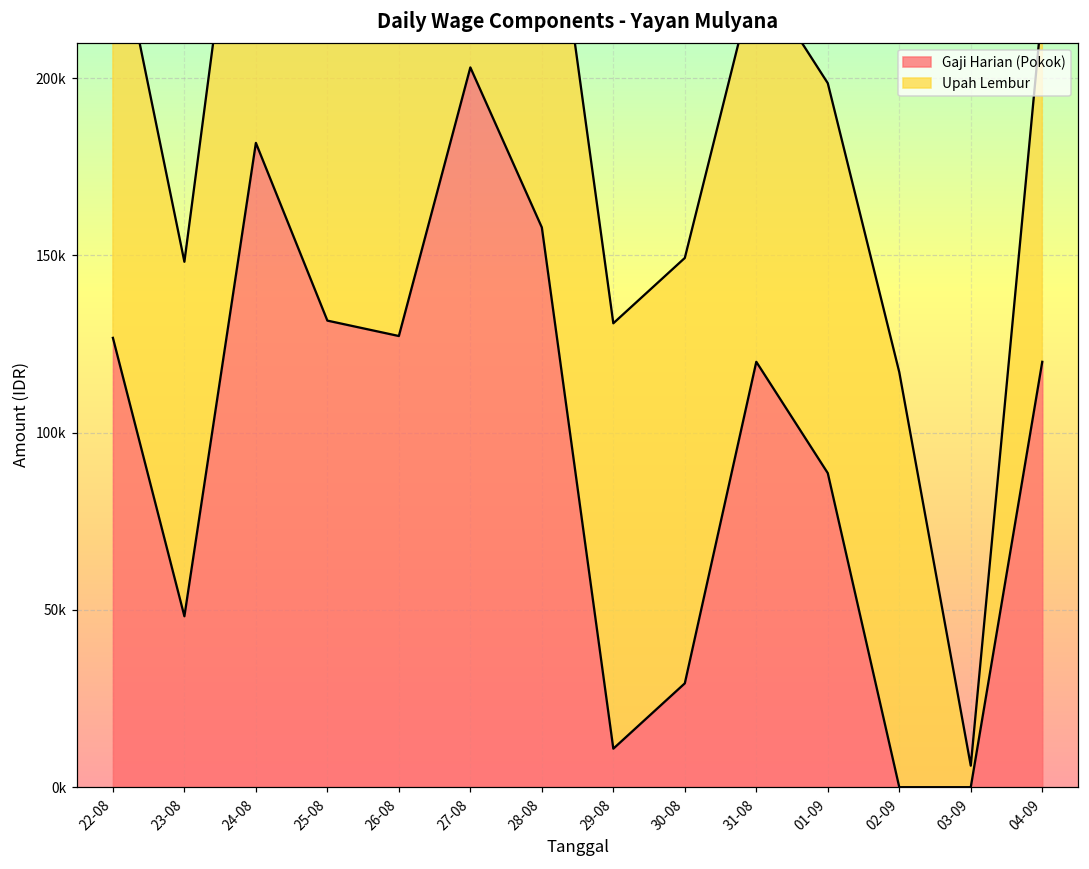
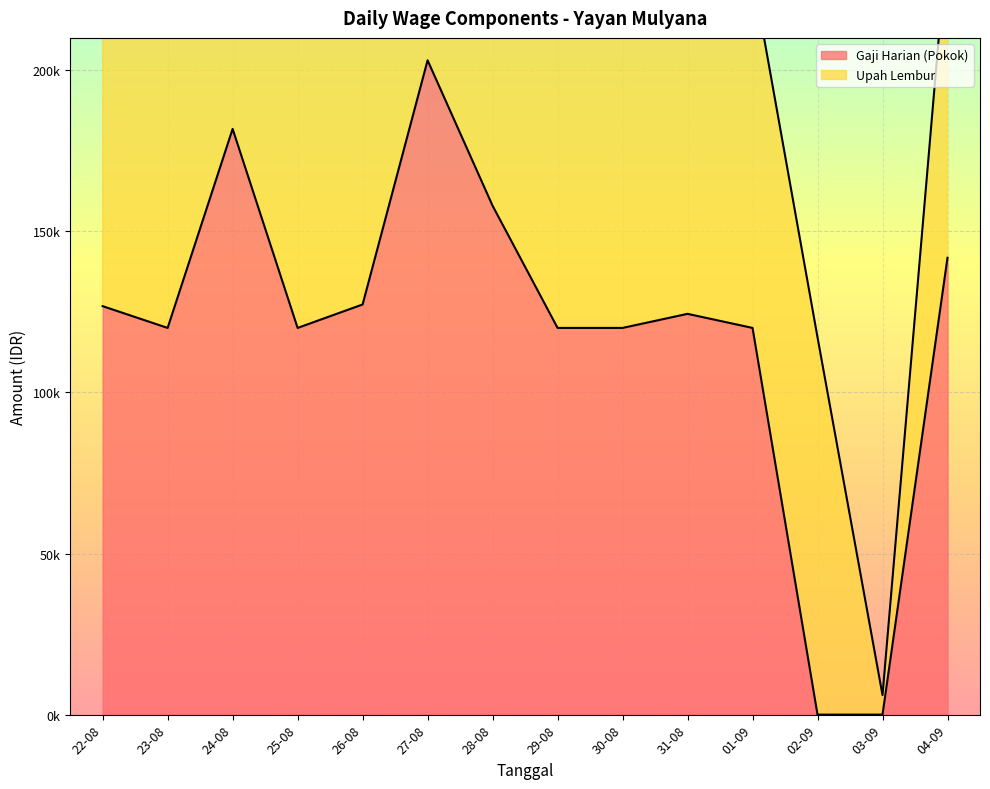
  {
    "Gaji Harian (Pokok)": {
      "22-08": 127000,
-     "23-08": 48000,
+     "23-08": 120000,
      "24-08": 182000,
-     "25-08": 132000,
+     "25-08": 120000,
      "26-08": 127000,
      "27-08": 203000,
      "28-08": 158000,
-     "29-08": 11000,
-     "30-08": 29000,
-     "31-08": 120000,
-     "01-09": 89000,
+     "29-08": 120000,
+     "30-08": 120000,
+     "31-08": 124000,
+     "01-09": 120000,
      "02-09": 0,
      "03-09": 0,
-     "04-09": 120000
+     "04-09": 142000
    },
    "Upah Lembur": {
      "02-09": 117000,
      "03-09": 6000
    }
  }
